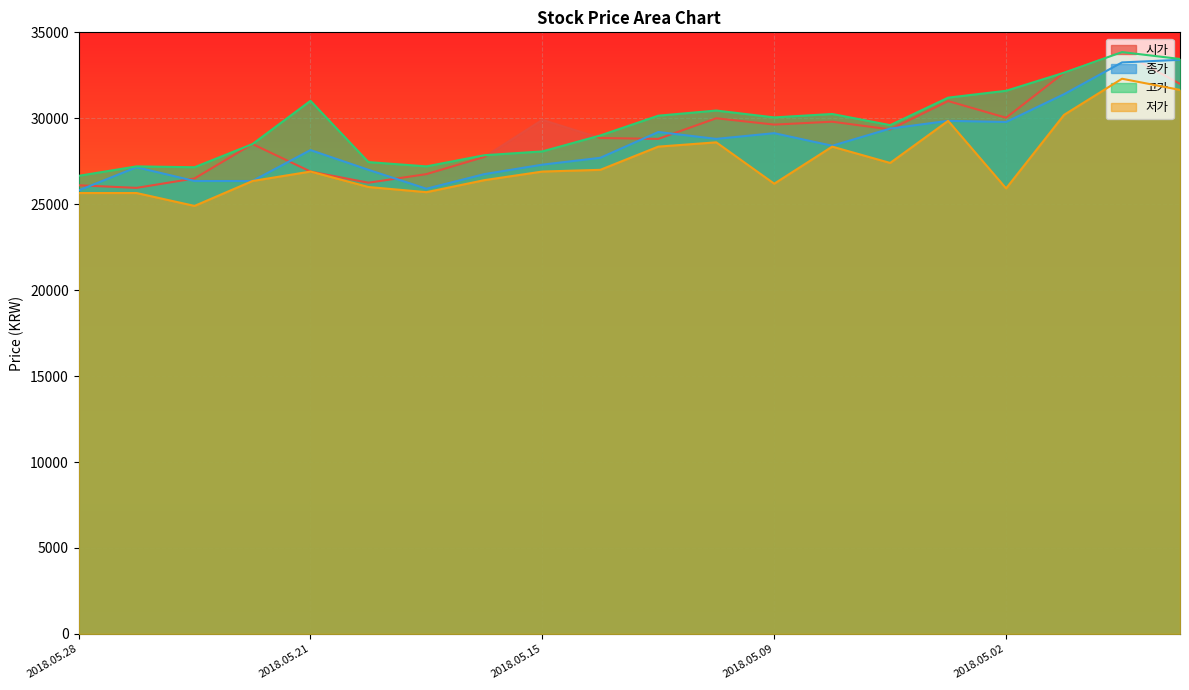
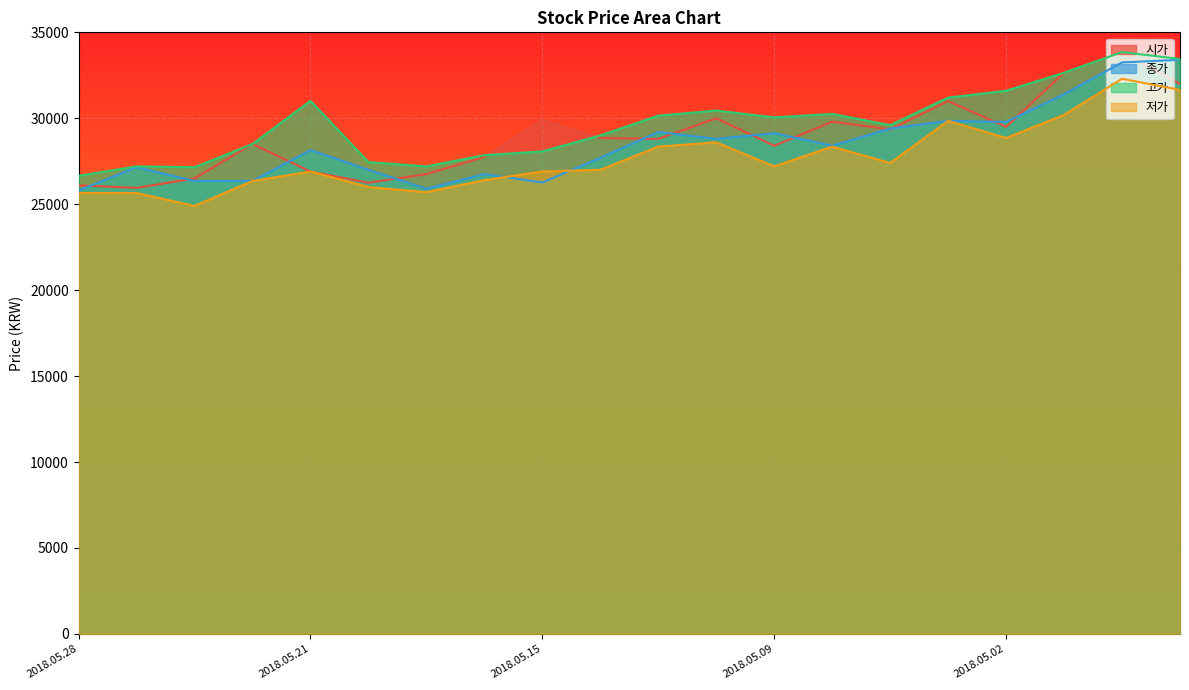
  {
    "시가": {
      "2018.05.28": 26100,
      "2018.05.15": 29900,
-     "2018.05.09": 29600,
-     "2018.05.02": 30000
+     "2018.05.09": 28400,
+     "2018.05.02": 29500
    },
    "종가": {
      "2018.05.21": 28200,
-     "2018.05.15": 27300,
+     "2018.05.15": 26300,
      "2018.05.09": 29100,
      "2018.05.02": 29800
    },
    "고가": {
      "2018.05.28": 26700,
      "2018.05.21": 31000,
      "2018.05.15": 28100,
      "2018.05.09": 30100,
      "2018.05.02": 31600
    },
    "저가": {
      "2018.05.15": 26900,
-     "2018.05.09": 26200,
-     "2018.05.02": 25900
+     "2018.05.09": 27200,
+     "2018.05.02": 28900
    }
  }
